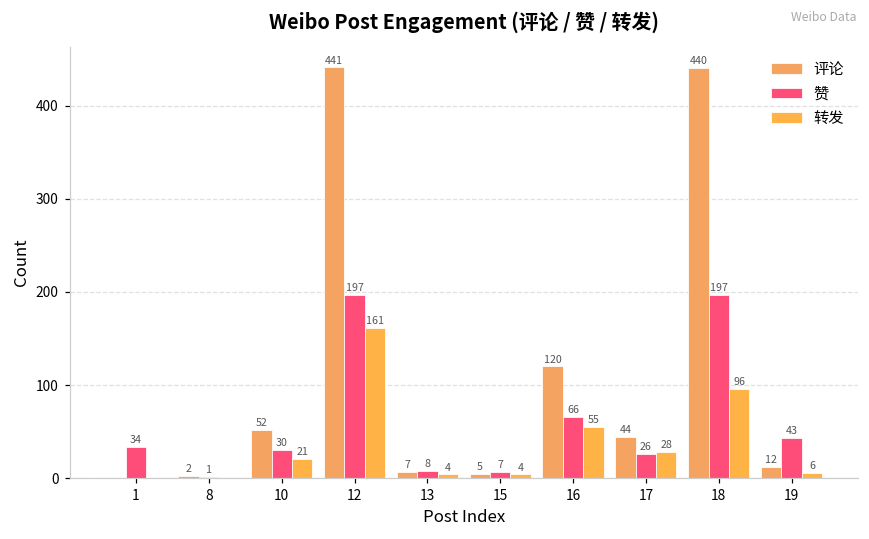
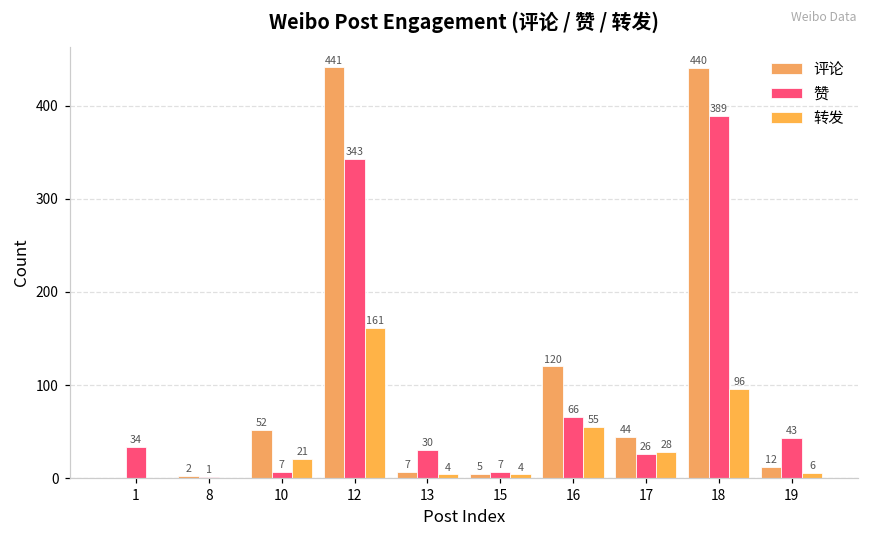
  {
    "赞": {
      "1": 34,
      "8": 1,
-     "10": 30,
-     "12": 197,
-     "13": 8,
+     "10": 7,
+     "12": 343,
+     "13": 30,
      "15": 7,
      "16": 66,
      "17": 26,
-     "18": 197,
+     "18": 389,
      "19": 43
    }
  }
